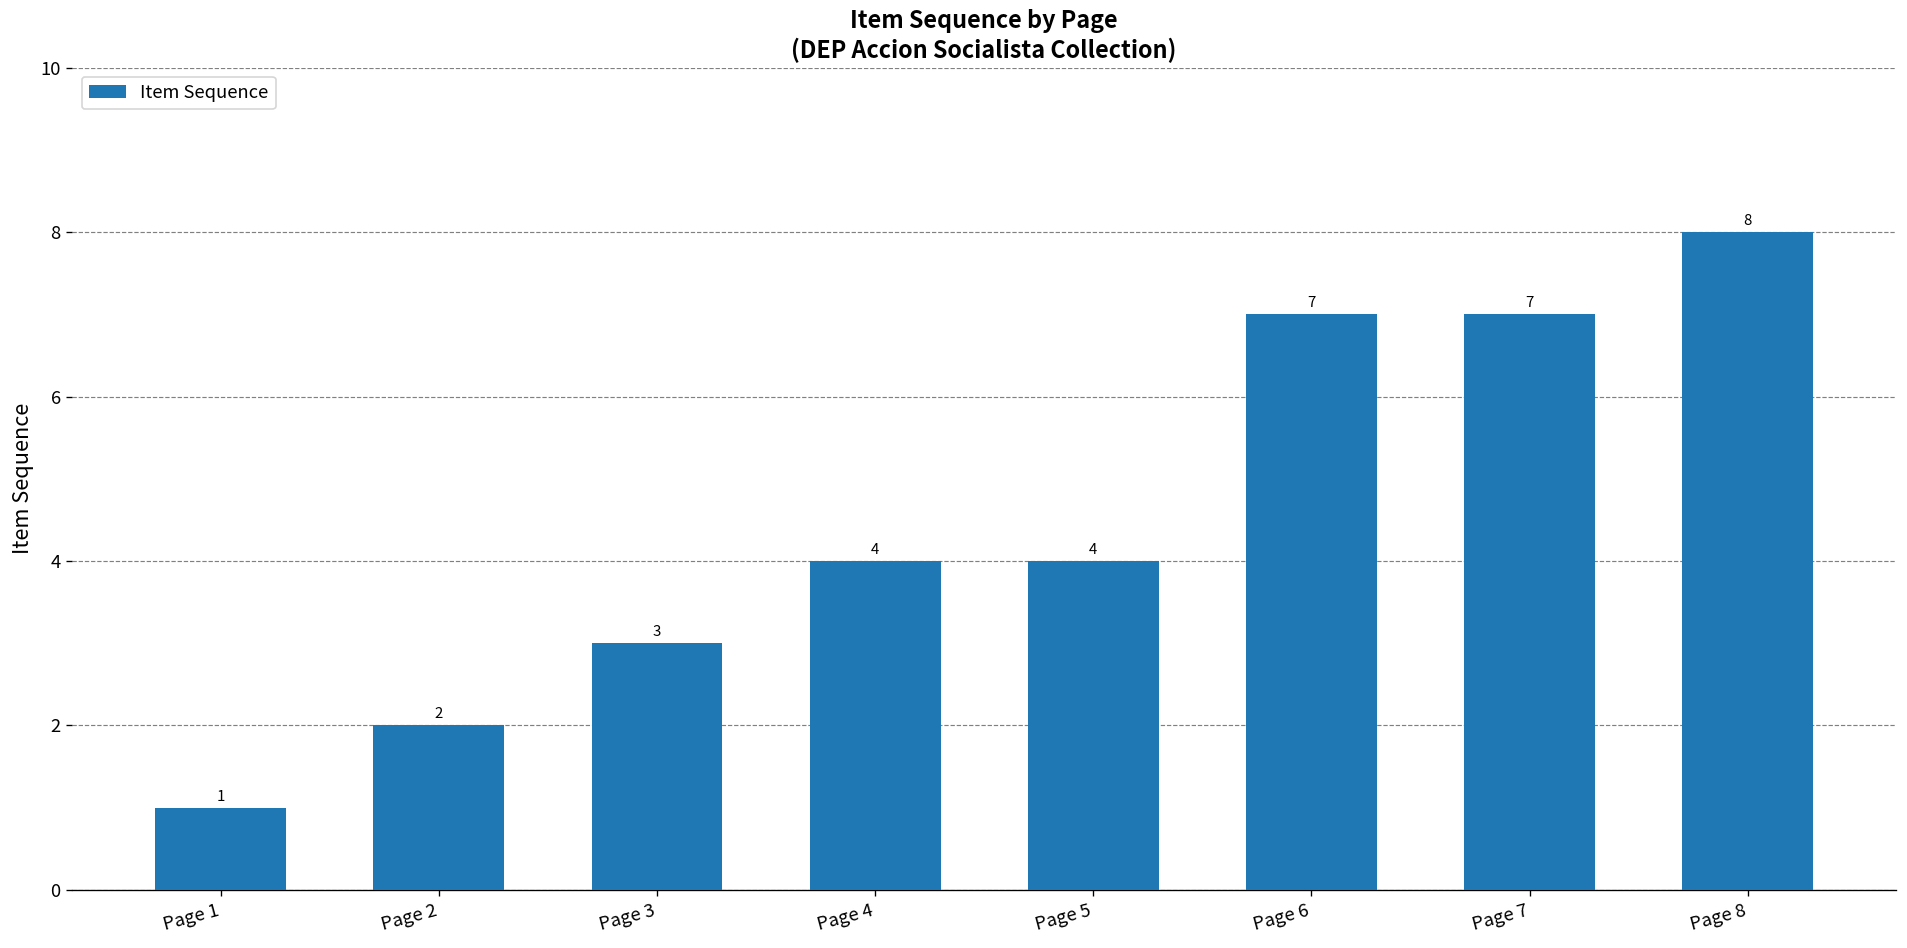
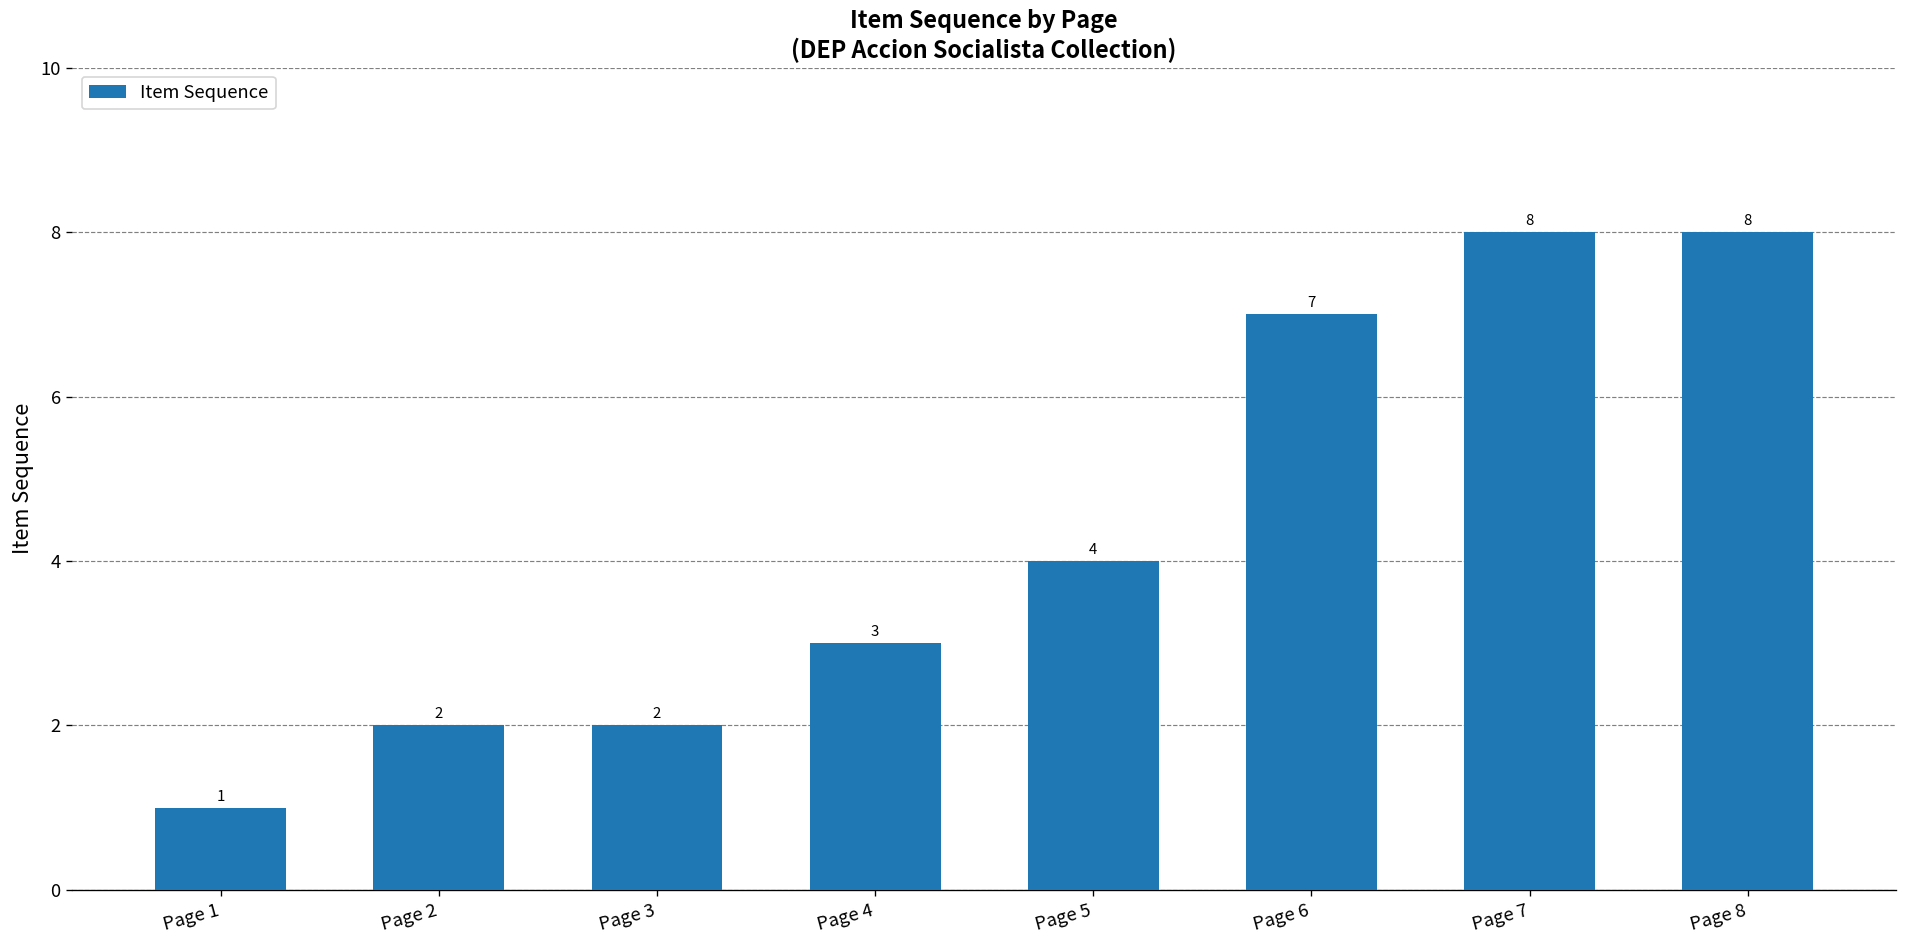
  {
    "Page 1": 1,
    "Page 2": 2,
-   "Page 3": 3,
-   "Page 4": 4,
+   "Page 3": 2,
+   "Page 4": 3,
    "Page 5": 4,
    "Page 6": 7,
-   "Page 7": 7,
+   "Page 7": 8,
    "Page 8": 8
  }
